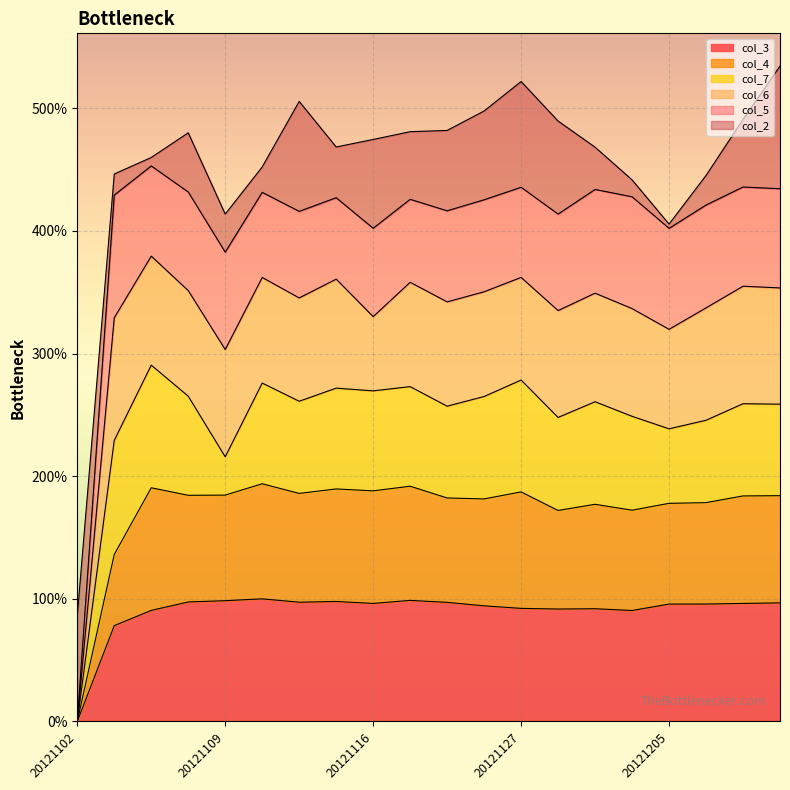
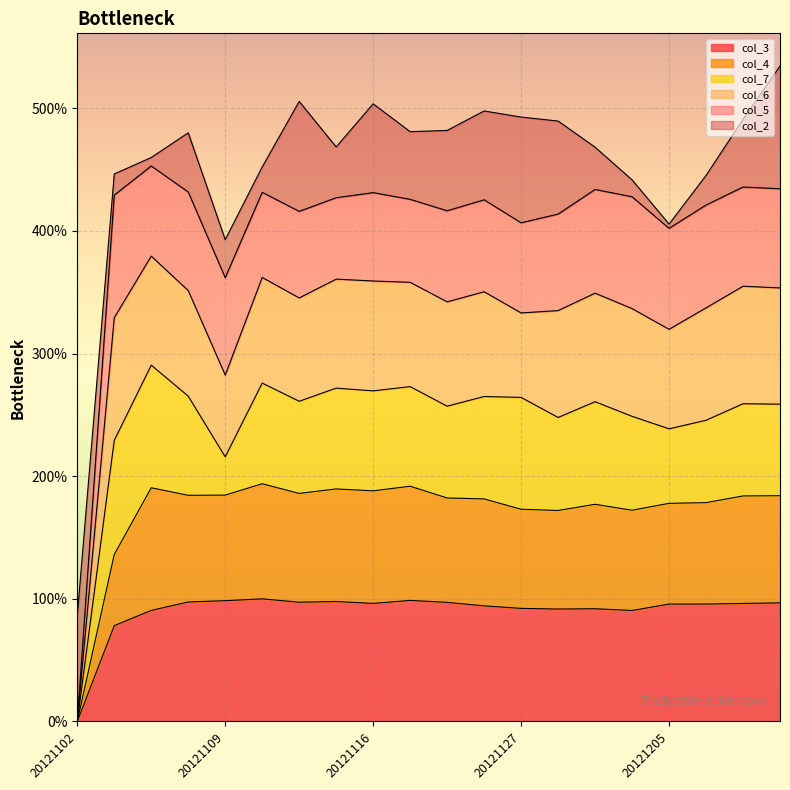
  {
    "col_4": {
      "20121109": "86%",
      "20121116": "92%",
-     "20121127": "95%",
+     "20121127": "81%",
      "20121205": "82%"
    },
    "col_7": {
      "20121109": "31%",
      "20121116": "82%",
      "20121127": "91%",
      "20121205": "61%"
    },
    "col_6": {
-     "20121109": "88%",
-     "20121116": "61%",
-     "20121127": "84%",
+     "20121109": "67%",
+     "20121116": "90%",
+     "20121127": "69%",
      "20121205": "81%"
    }
  }
